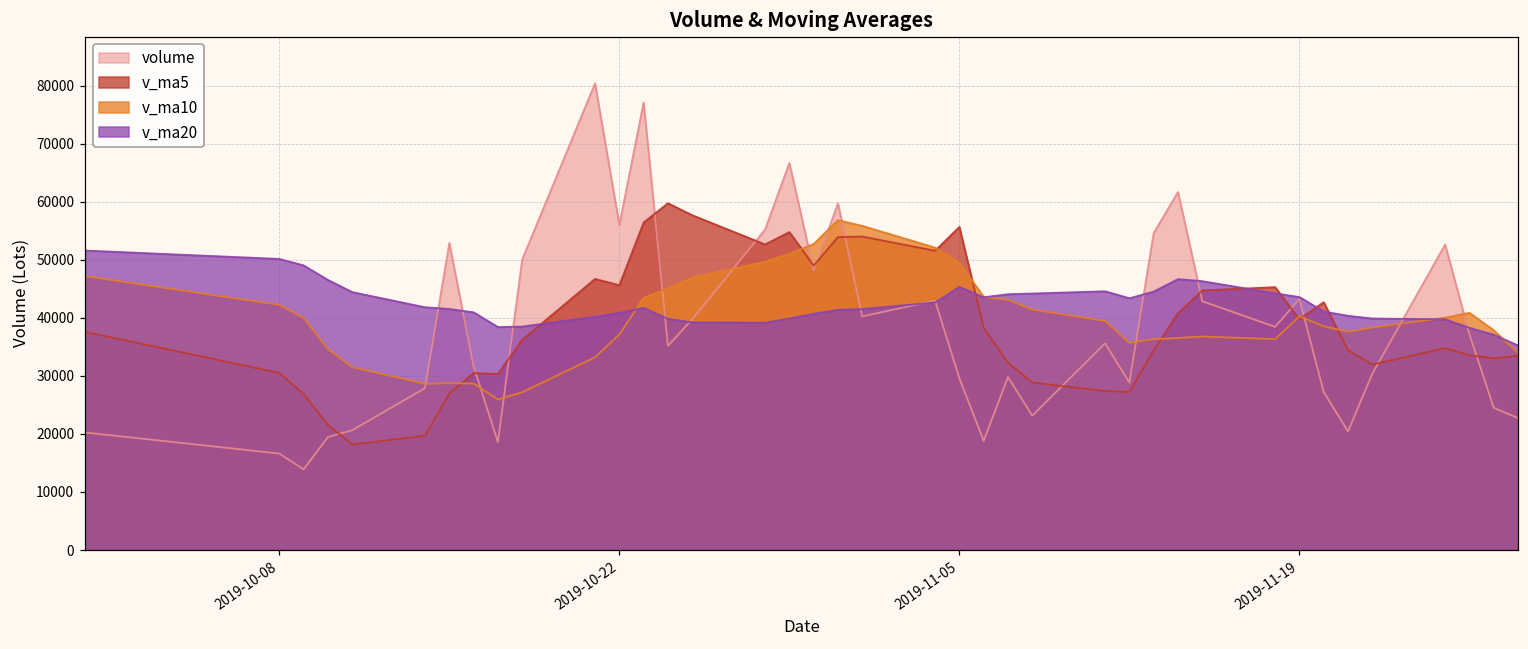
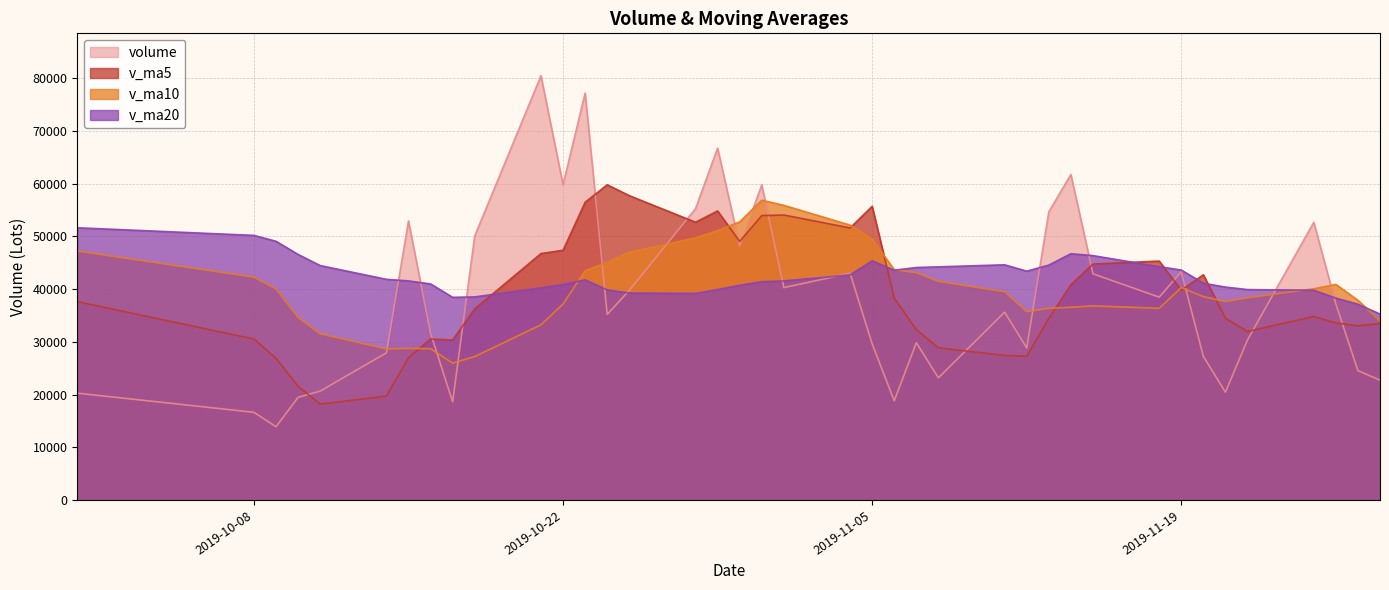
  {
    "volume": {
      "2019-10-08": 17000,
-     "2019-10-22": 56000,
+     "2019-10-22": 60000,
      "2019-11-05": 30000
    },
    "v_ma5": {
      "2019-10-08": 31000,
-     "2019-10-22": 46000,
+     "2019-10-22": 47000,
      "2019-11-05": 56000,
      "2019-11-19": 40000
    },
    "v_ma10": {
      "2019-10-08": 42000,
      "2019-10-22": 37000,
      "2019-11-05": 49000,
      "2019-11-19": 40000
    },
    "v_ma20": {
      "2019-10-08": 50000,
      "2019-10-22": 41000,
      "2019-11-05": 45000
    }
  }
